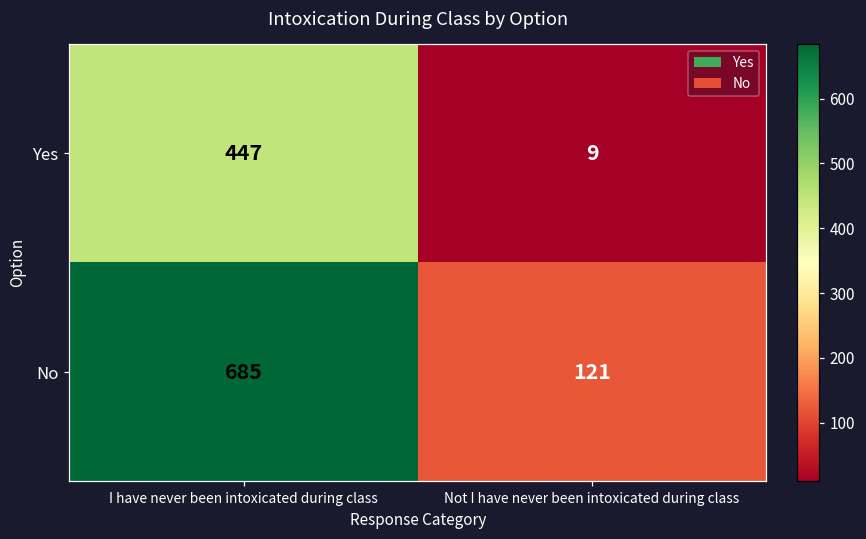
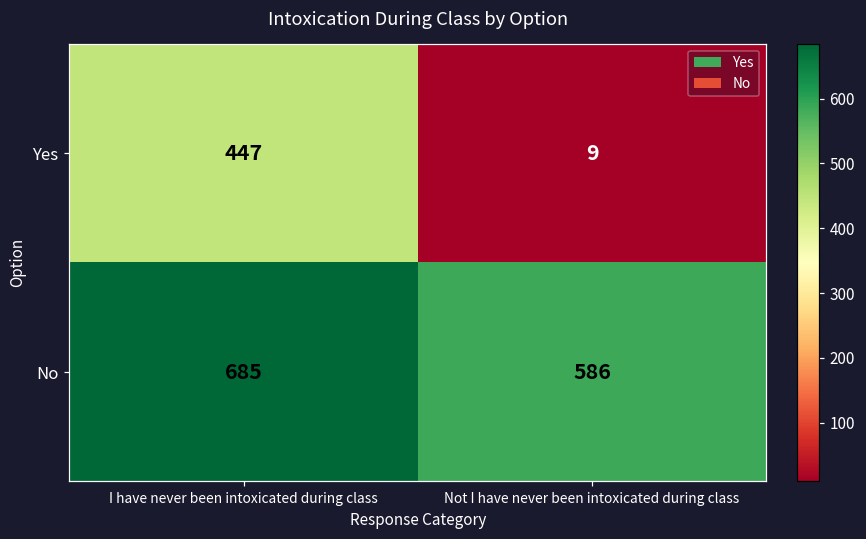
  {
    "Yes": {
      "I have never been intoxicated during class": 447,
      "Not I have never been intoxicated during class": 9
    },
    "No": {
      "I have never been intoxicated during class": 685,
-     "Not I have never been intoxicated during class": 121
+     "Not I have never been intoxicated during class": 586
    }
  }
